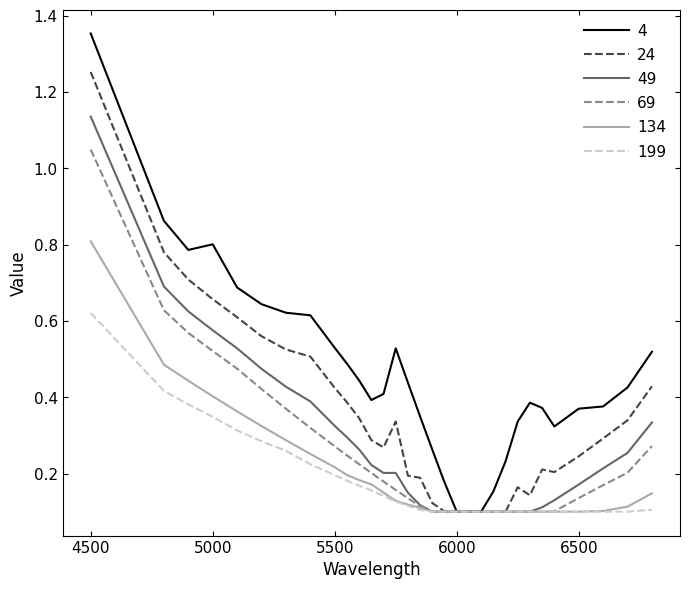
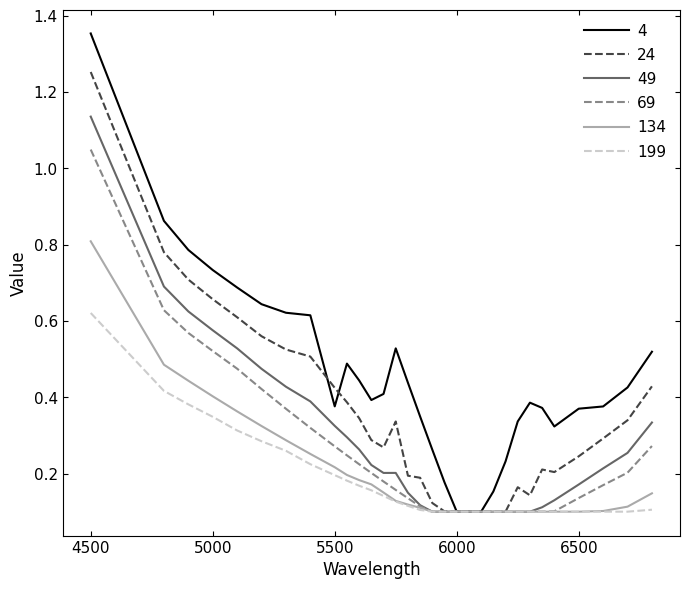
  {
    "4": {
      "4500": 1.35,
-     "5000": 0.80,
-     "5500": 0.53,
+     "5000": 0.73,
+     "5500": 0.38,
      "6500": 0.37
    }
  }
